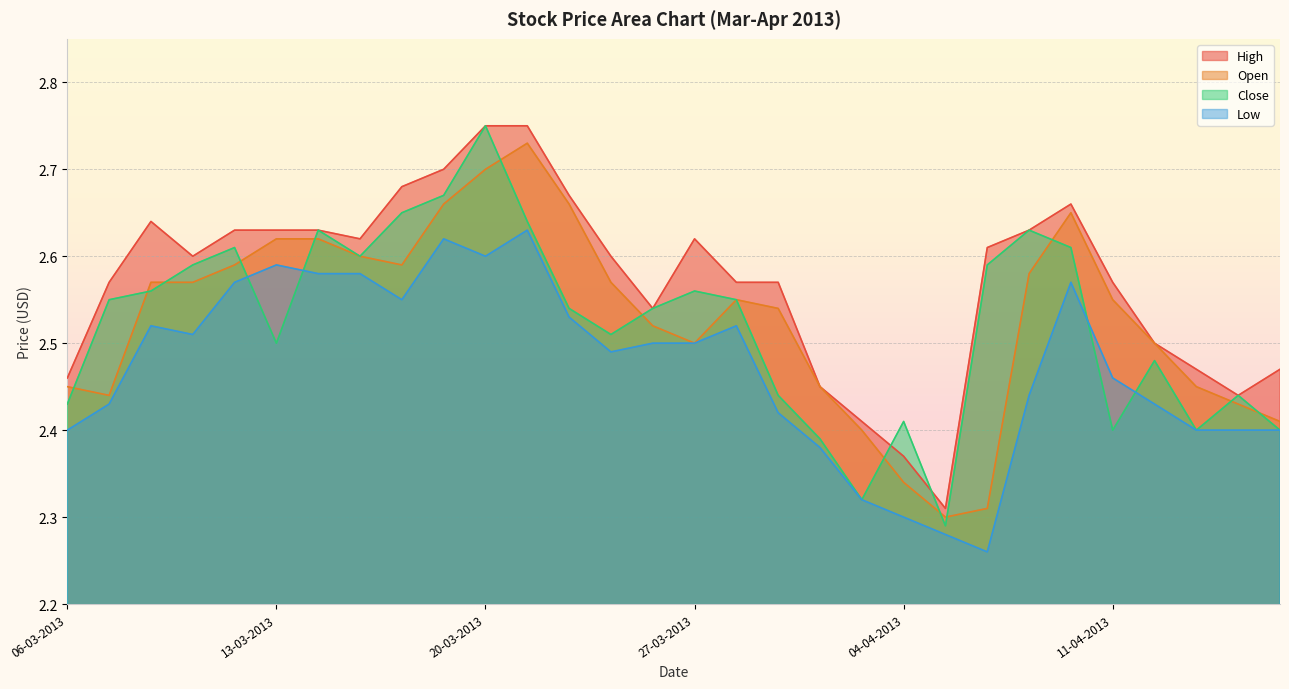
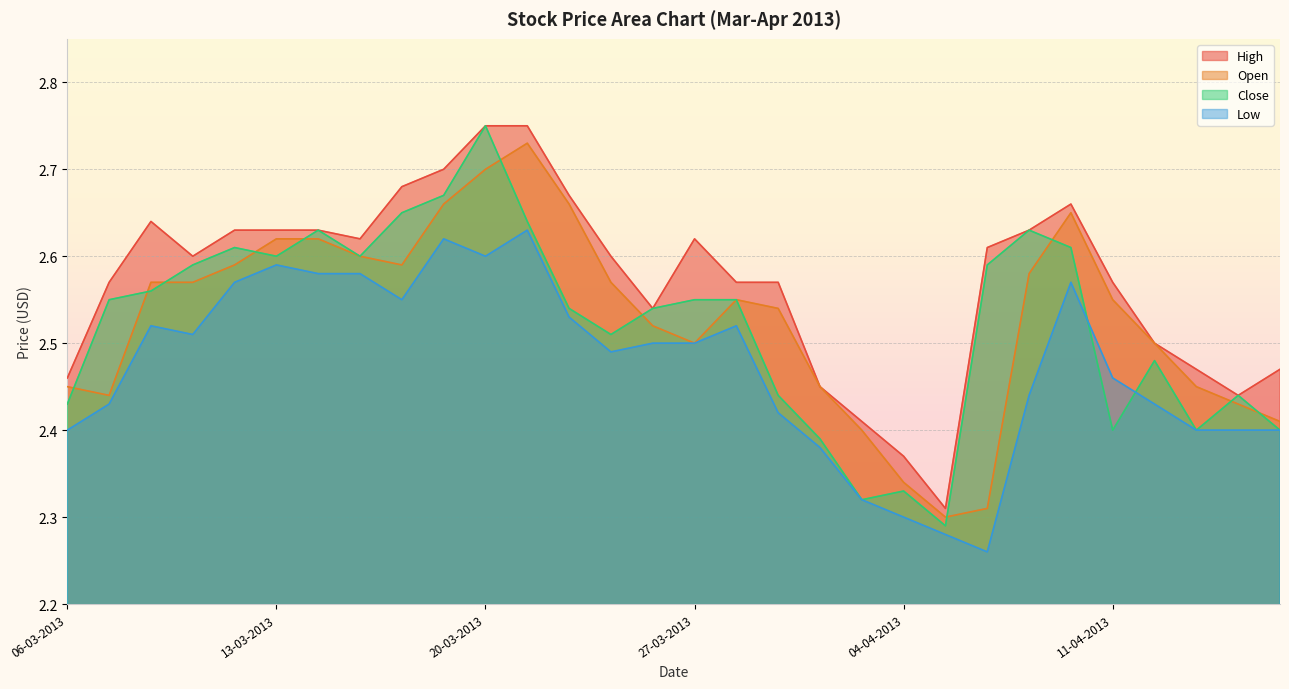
  {
    "Close": {
      "06-03-2013": 2.43,
-     "13-03-2013": 2.5,
-     "27-03-2013": 2.56,
-     "04-04-2013": 2.41,
+     "13-03-2013": 2.6,
+     "27-03-2013": 2.55,
+     "04-04-2013": 2.33,
      "11-04-2013": 2.40
    },
    "Low": {
      "06-03-2013": 2.40,
      "13-03-2013": 2.59,
      "20-03-2013": 2.60,
      "04-04-2013": 2.30,
      "11-04-2013": 2.46
    }
  }
